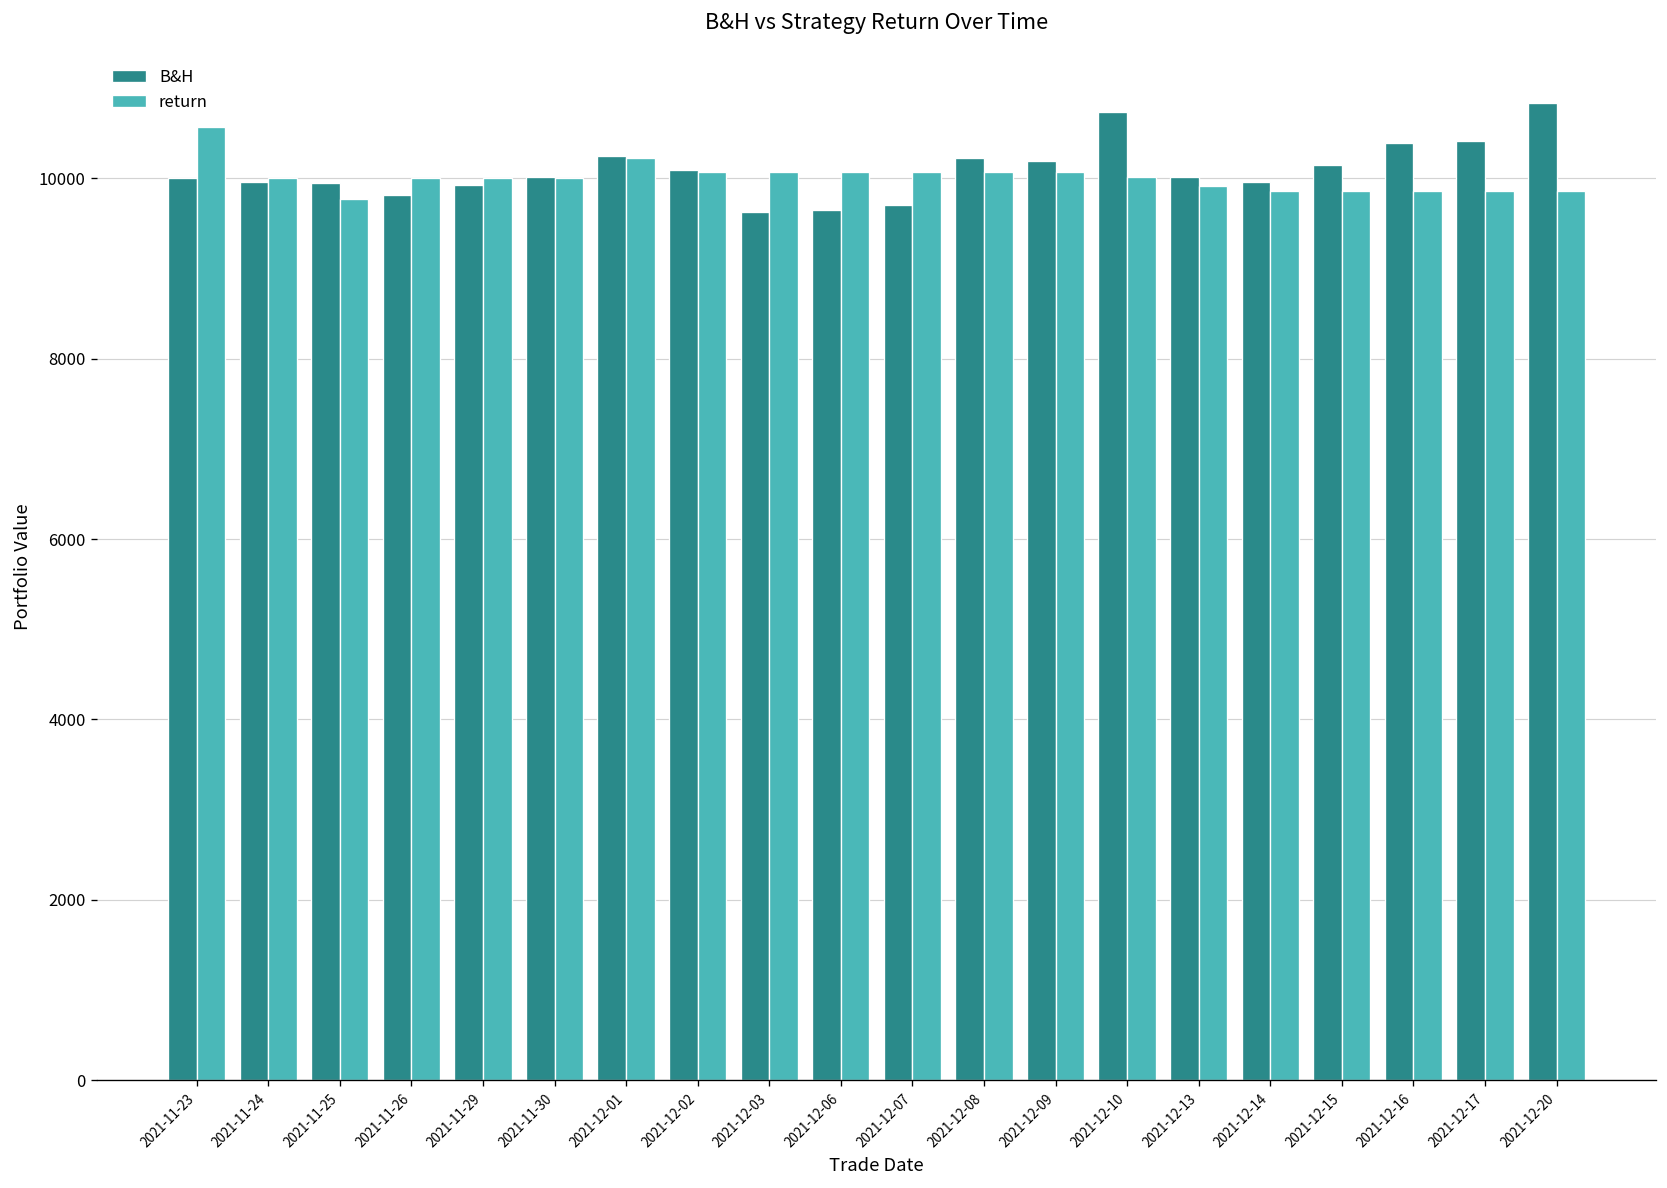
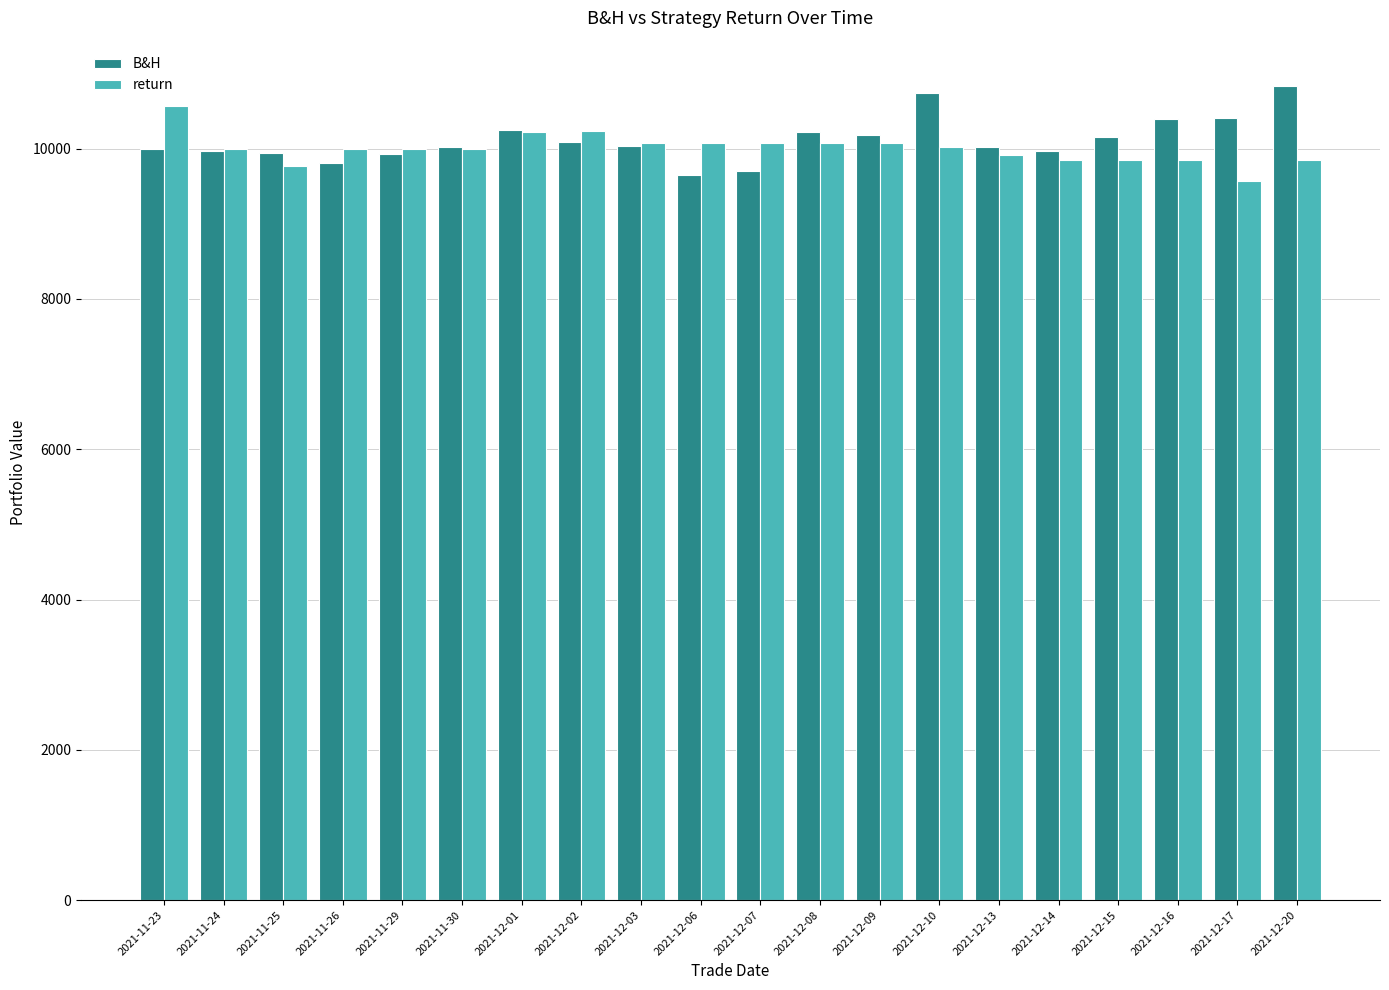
  {
    "B&H": {
      "2021-11-23": 10000,
      "2021-11-24": 10000,
      "2021-11-25": 9900,
      "2021-11-26": 9800,
      "2021-11-29": 9900,
      "2021-11-30": 10000,
      "2021-12-01": 10200,
      "2021-12-02": 10100,
-     "2021-12-03": 9600,
+     "2021-12-03": 10000,
      "2021-12-06": 9600,
      "2021-12-07": 9700,
      "2021-12-08": 10200,
      "2021-12-09": 10200,
      "2021-12-10": 10700,
      "2021-12-13": 10000,
      "2021-12-14": 10000,
      "2021-12-15": 10100,
      "2021-12-16": 10400,
      "2021-12-17": 10400,
      "2021-12-20": 10800
    },
    "return": {
      "2021-11-23": 10600,
      "2021-11-24": 10000,
      "2021-11-25": 9800,
      "2021-11-26": 10000,
      "2021-11-29": 10000,
      "2021-11-30": 10000,
      "2021-12-01": 10200,
-     "2021-12-02": 10100,
+     "2021-12-02": 10200,
      "2021-12-03": 10100,
      "2021-12-06": 10100,
      "2021-12-07": 10100,
      "2021-12-08": 10100,
      "2021-12-09": 10100,
      "2021-12-10": 10000,
      "2021-12-13": 9900,
      "2021-12-14": 9900,
      "2021-12-15": 9900,
      "2021-12-16": 9900,
-     "2021-12-17": 9900,
+     "2021-12-17": 9600,
      "2021-12-20": 9900
    }
  }
